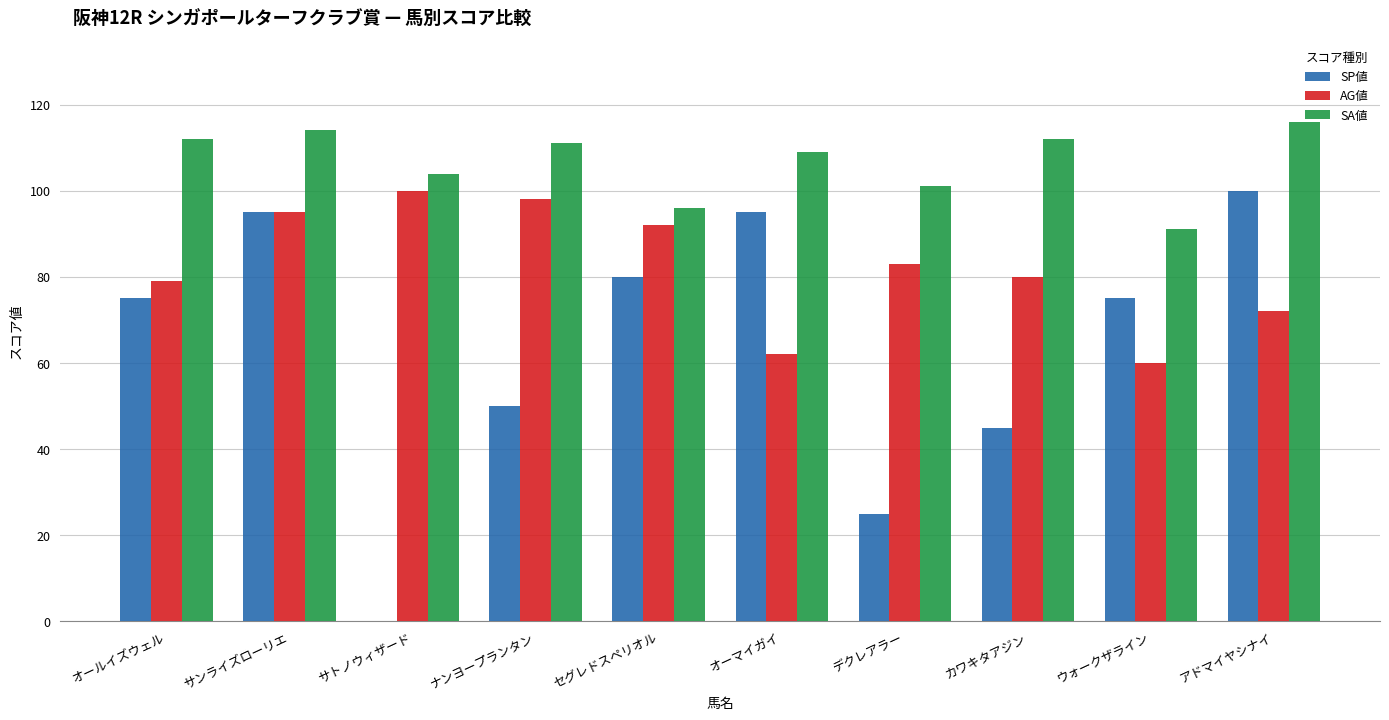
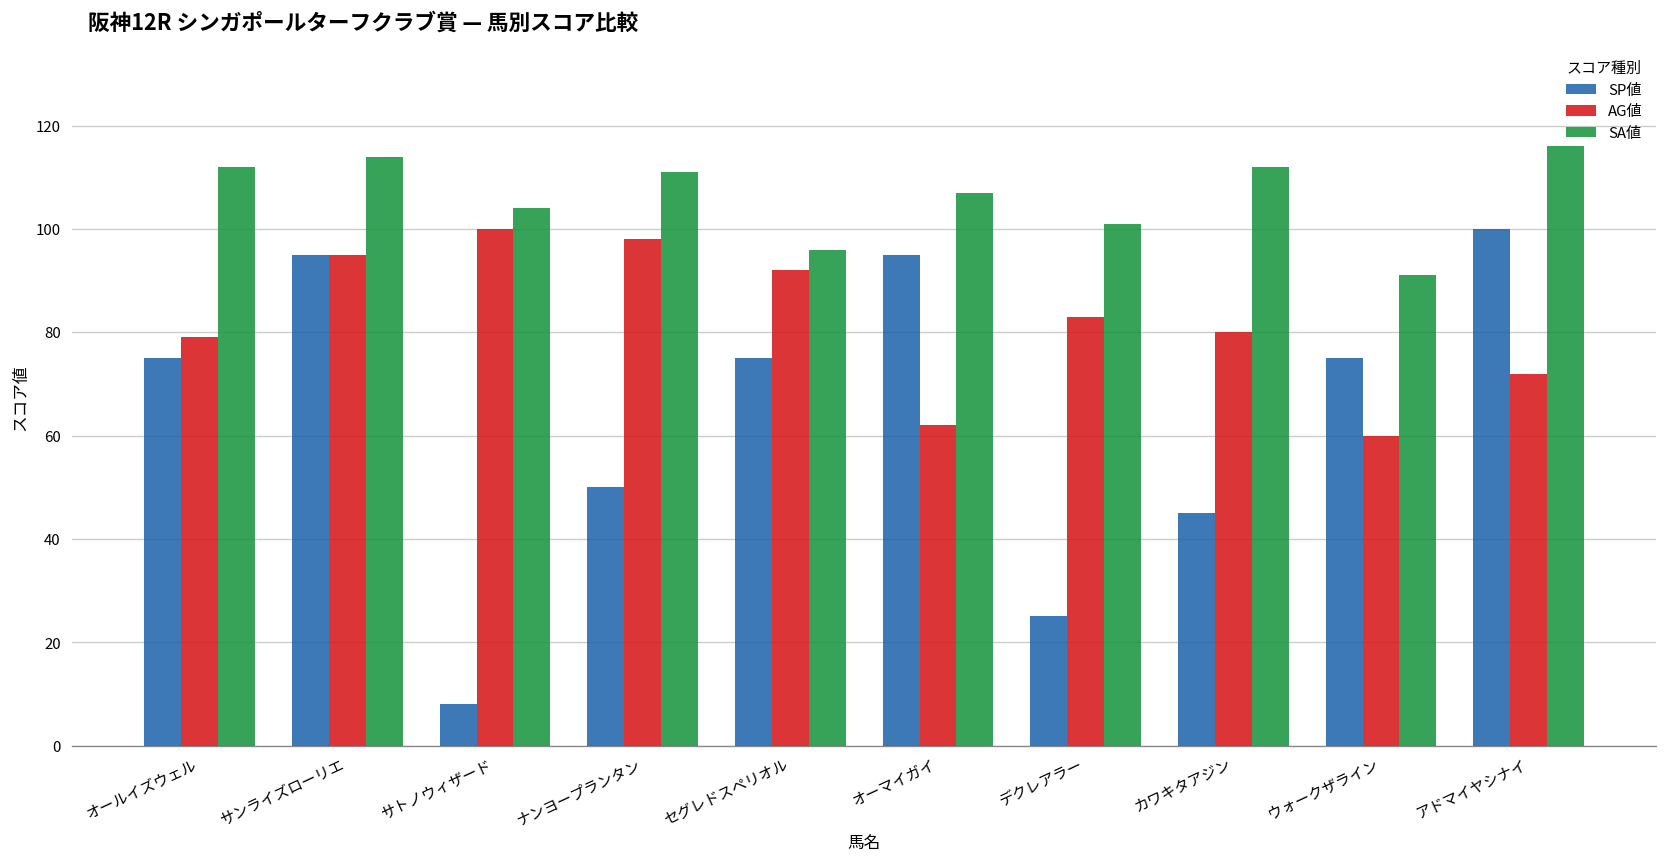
  {
    "SP値": {
      "オールイズウェル": 75,
      "サンライズローリエ": 95,
-     "サトノウィザード": 0,
+     "サトノウィザード": 8,
      "ナンヨープランタン": 50,
-     "セグレドスペリオル": 80,
+     "セグレドスペリオル": 75,
      "オーマイガイ": 95,
      "デクレアラー": 25,
      "カワキタアジン": 45,
      "ウォークザライン": 75,
      "アドマイヤシナイ": 100
    },
    "AG値": {
      "オールイズウェル": 79,
      "サンライズローリエ": 95,
      "サトノウィザード": 100,
      "ナンヨープランタン": 98,
      "セグレドスペリオル": 92,
      "オーマイガイ": 62,
      "デクレアラー": 83,
      "カワキタアジン": 80,
      "ウォークザライン": 60,
      "アドマイヤシナイ": 72
    },
    "SA値": {
      "オールイズウェル": 112,
      "サンライズローリエ": 114,
      "サトノウィザード": 104,
      "ナンヨープランタン": 111,
      "セグレドスペリオル": 96,
-     "オーマイガイ": 109,
+     "オーマイガイ": 107,
      "デクレアラー": 101,
      "カワキタアジン": 112,
      "ウォークザライン": 91,
      "アドマイヤシナイ": 116
    }
  }
